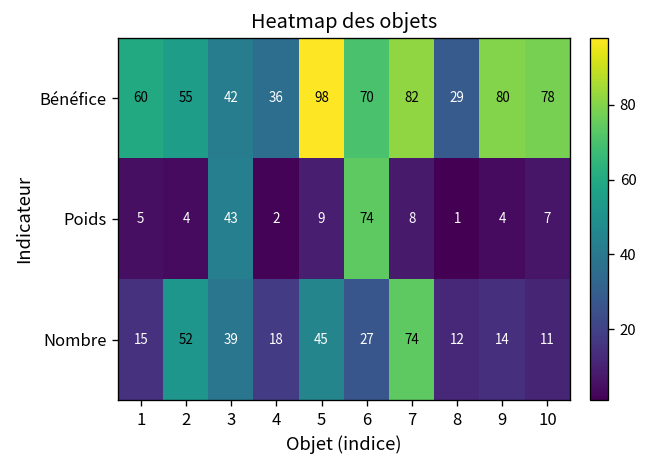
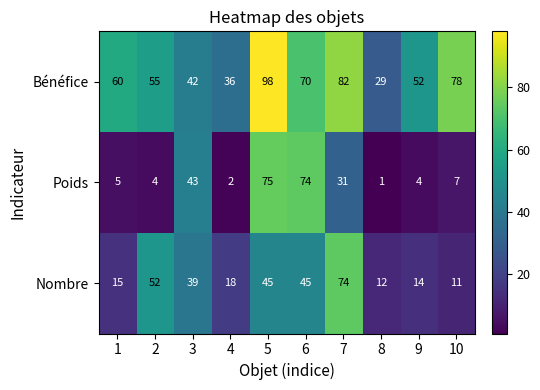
  {
    "Bénéfice": {
      "1": 60,
      "2": 55,
      "3": 42,
      "4": 36,
      "5": 98,
      "6": 70,
      "7": 82,
      "8": 29,
-     "9": 80,
+     "9": 52,
      "10": 78
    },
    "Poids": {
      "1": 5,
      "2": 4,
      "3": 43,
      "4": 2,
-     "5": 9,
+     "5": 75,
      "6": 74,
-     "7": 8,
+     "7": 31,
      "8": 1,
      "9": 4,
      "10": 7
    },
    "Nombre": {
      "1": 15,
      "2": 52,
      "3": 39,
      "4": 18,
      "5": 45,
-     "6": 27,
+     "6": 45,
      "7": 74,
      "8": 12,
      "9": 14,
      "10": 11
    }
  }
